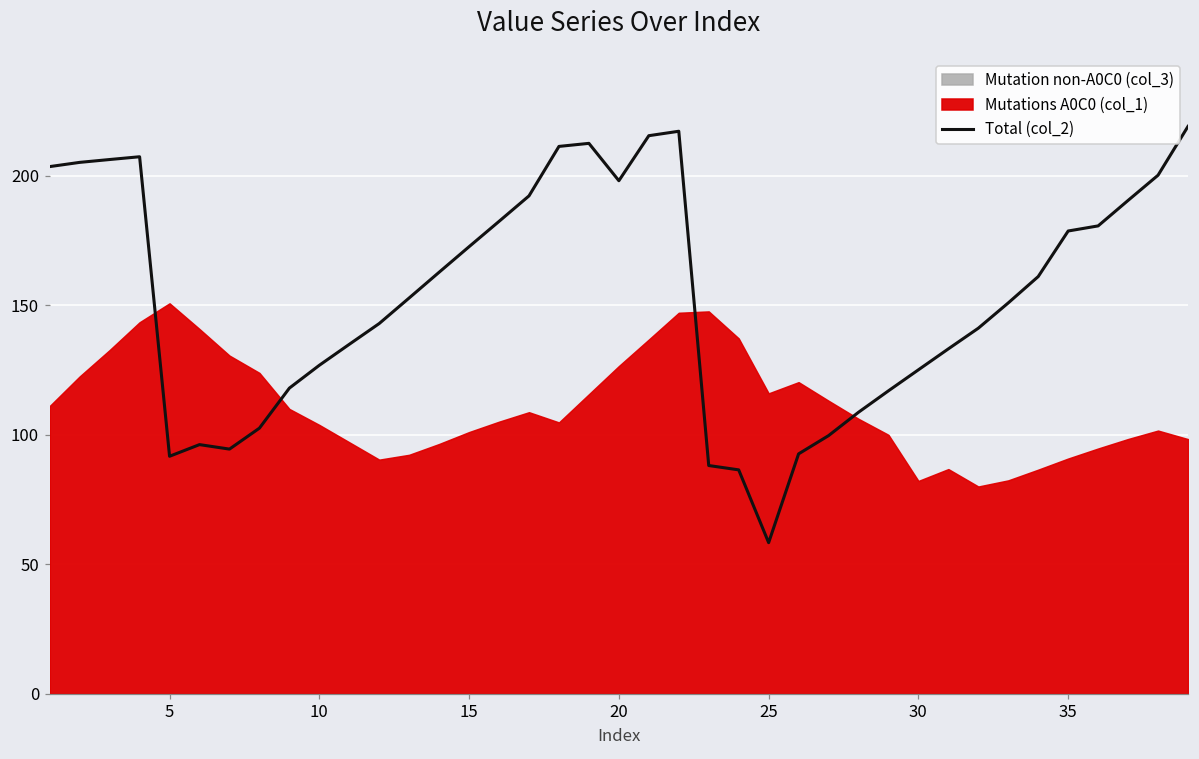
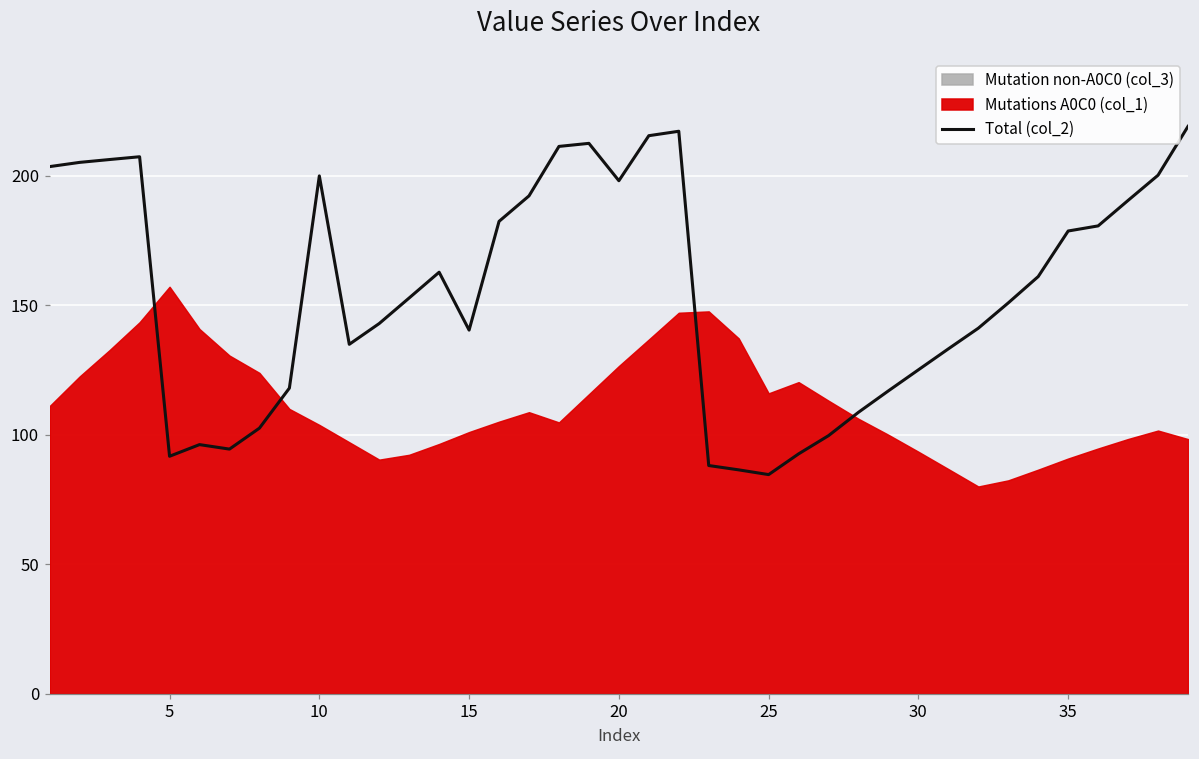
  {
    "Total (col_2)": {
      "5": 92,
-     "10": 127,
-     "15": 173,
+     "10": 200,
+     "15": 140,
      "20": 198,
-     "25": 58,
+     "25": 85,
      "30": 125,
      "35": 179
    },
    "Mutation non-A0C0 (col_3)": {
      "5": 0,
      "10": 0,
      "15": 0,
      "20": 0,
      "25": 0,
      "30": 0,
      "35": 0
    },
    "Mutations A0C0 (col_1)": {
-     "5": 151,
+     "5": 157,
      "10": 104,
      "15": 101,
      "20": 126,
      "25": 116,
-     "30": 82,
+     "30": 93,
      "35": 91
    }
  }
